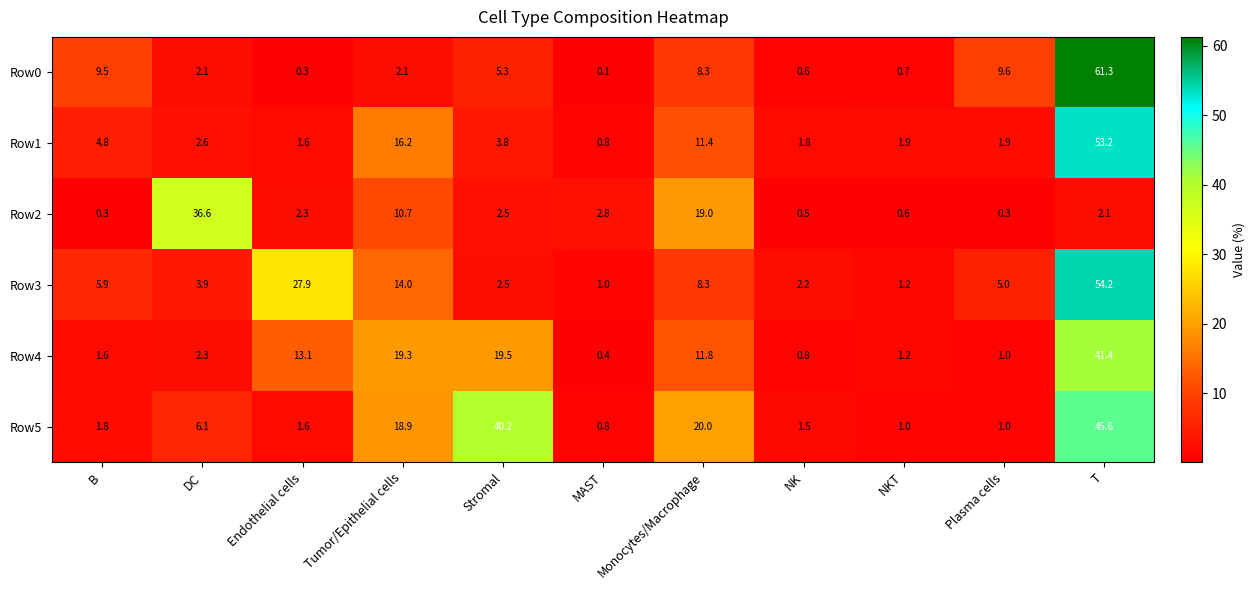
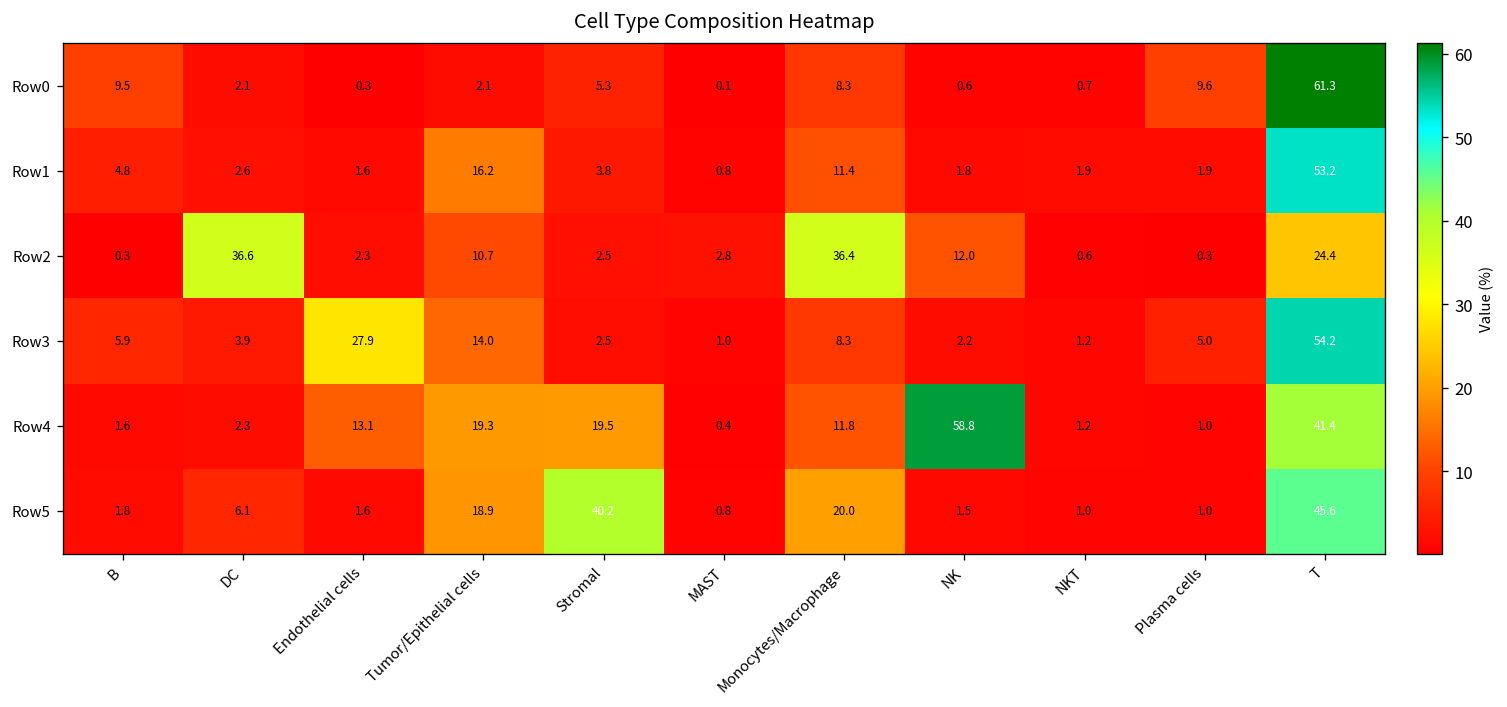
  {
    "Row0": {
      "B": 9.5,
      "DC": 2.1,
      "Endothelial cells": 0.3,
      "Tumor/Epithelial cells": 2.1,
      "Stromal": 5.3,
      "MAST": 0.1,
      "Monocytes/Macrophage": 8.3,
      "NK": 0.6,
      "NKT": 0.7,
      "Plasma cells": 9.6,
      "T": 61.3
    },
    "Row1": {
      "B": 4.8,
      "DC": 2.6,
      "Endothelial cells": 1.6,
      "Tumor/Epithelial cells": 16.2,
      "Stromal": 3.8,
      "MAST": 0.8,
      "Monocytes/Macrophage": 11.4,
      "NK": 1.8,
      "NKT": 1.9,
      "Plasma cells": 1.9,
      "T": 53.2
    },
    "Row2": {
      "B": 0.3,
      "DC": 36.6,
      "Endothelial cells": 2.3,
      "Tumor/Epithelial cells": 10.7,
      "Stromal": 2.5,
      "MAST": 2.8,
-     "Monocytes/Macrophage": 19.0,
-     "NK": 0.5,
+     "Monocytes/Macrophage": 36.4,
+     "NK": 12.0,
      "NKT": 0.6,
      "Plasma cells": 0.3,
-     "T": 2.1
+     "T": 24.4
    },
    "Row3": {
      "B": 5.9,
      "DC": 3.9,
      "Endothelial cells": 27.9,
      "Tumor/Epithelial cells": 14.0,
      "Stromal": 2.5,
      "MAST": 1.0,
      "Monocytes/Macrophage": 8.3,
      "NK": 2.2,
      "NKT": 1.2,
      "Plasma cells": 5.0,
      "T": 54.2
    },
    "Row4": {
      "B": 1.6,
      "DC": 2.3,
      "Endothelial cells": 13.1,
      "Tumor/Epithelial cells": 19.3,
      "Stromal": 19.5,
      "MAST": 0.4,
      "Monocytes/Macrophage": 11.8,
-     "NK": 0.8,
+     "NK": 58.8,
      "NKT": 1.2,
      "Plasma cells": 1.0,
      "T": 41.4
    },
    "Row5": {
      "B": 1.8,
      "DC": 6.1,
      "Endothelial cells": 1.6,
      "Tumor/Epithelial cells": 18.9,
      "Stromal": 40.2,
      "MAST": 0.8,
      "Monocytes/Macrophage": 20.0,
      "NK": 1.5,
      "NKT": 1.0,
      "Plasma cells": 1.0,
      "T": 45.6
    }
  }
